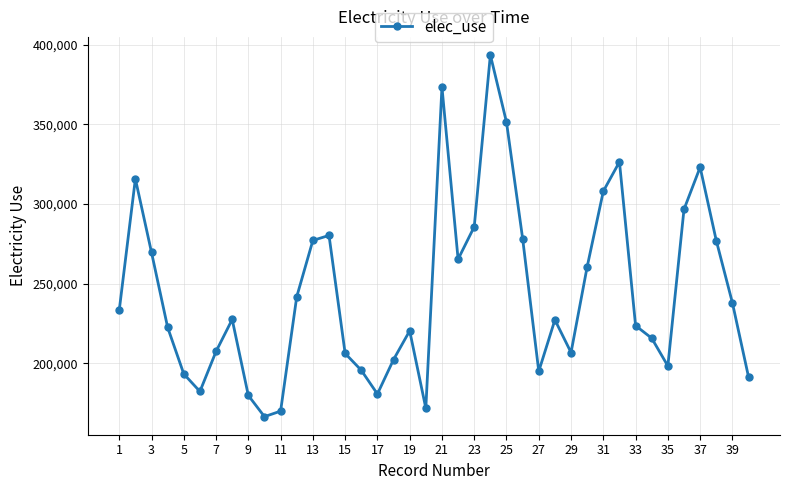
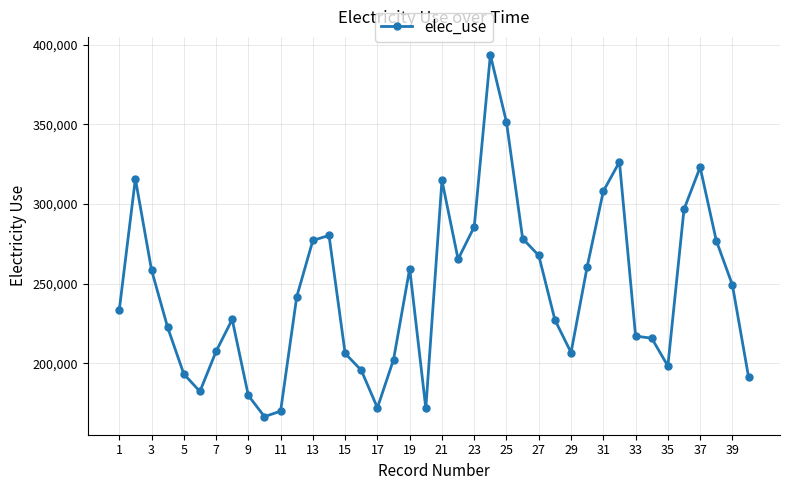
  {
    "1": "233,000",
-   "3": "270,000",
+   "3": "259,000",
    "5": "193,000",
    "7": "207,000",
    "9": "180,000",
    "11": "170,000",
    "13": "277,000",
    "15": "206,000",
-   "17": "181,000",
-   "19": "220,000",
-   "21": "373,000",
+   "17": "172,000",
+   "19": "259,000",
+   "21": "315,000",
    "23": "286,000",
    "25": "351,000",
-   "27": "195,000",
+   "27": "268,000",
    "29": "207,000",
    "31": "308,000",
-   "33": "224,000",
+   "33": "217,000",
    "35": "198,000",
    "37": "323,000",
-   "39": "238,000"
+   "39": "249,000"
  }
